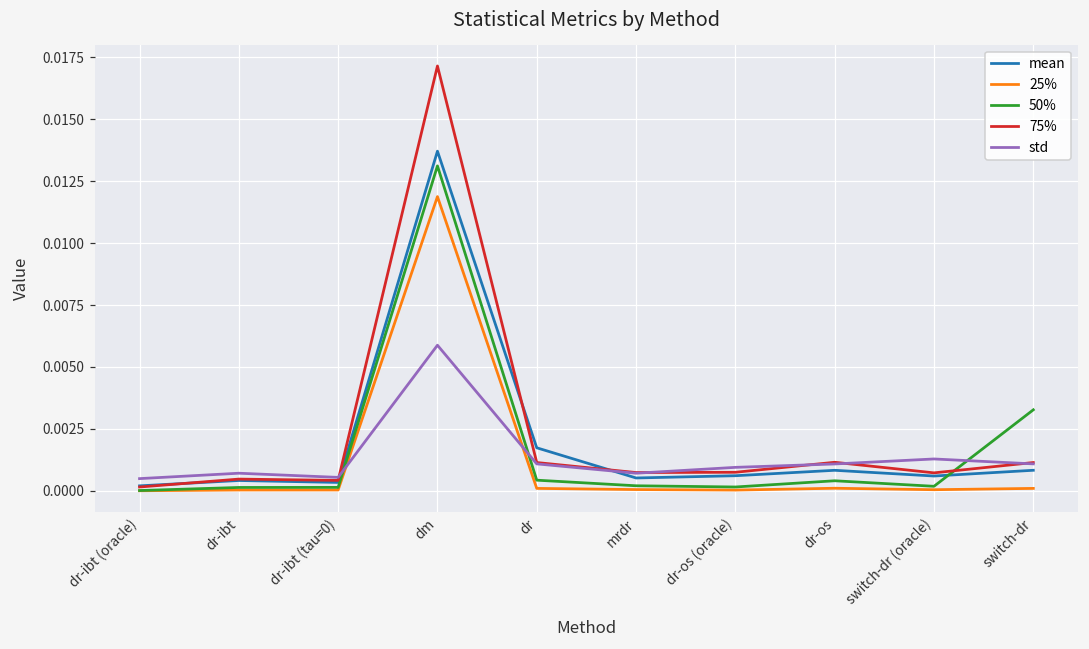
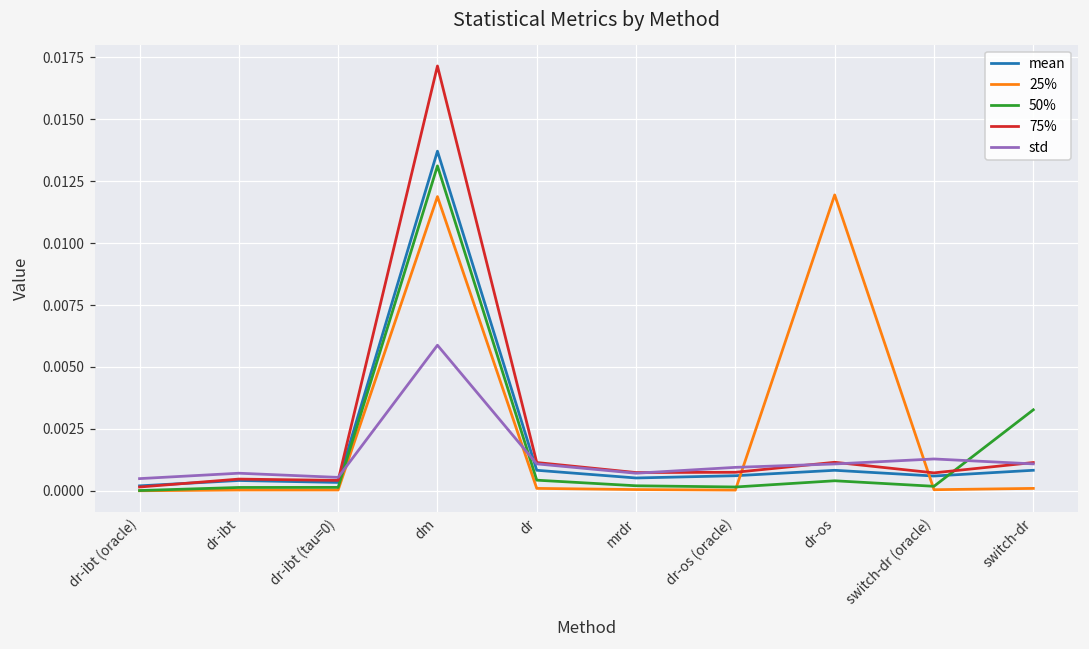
  {
    "mean": {
      "dm": 0.0137,
-     "dr": 0.0017,
+     "dr": 0.0008,
      "mrdr": 0.0005,
      "dr-os (oracle)": 0.0006,
      "dr-os": 0.0008,
      "switch-dr (oracle)": 0.0006,
      "switch-dr": 0.0008
    },
    "25%": {
      "dm": 0.0119,
      "dr": 0.0001,
      "mrdr": 0.0000,
      "dr-os (oracle)": 0.0000,
-     "dr-os": 0.0001,
+     "dr-os": 0.0119,
      "switch-dr (oracle)": 0.0000,
      "switch-dr": 0.0001
    },
    "50%": {
      "dm": 0.0131,
      "dr": 0.0004,
      "mrdr": 0.0002,
      "dr-os (oracle)": 0.0002,
      "dr-os": 0.0004,
      "switch-dr (oracle)": 0.0002,
      "switch-dr": 0.0033
    },
    "75%": {
      "dm": 0.0172,
      "dr-os (oracle)": 0.0007,
      "switch-dr (oracle)": 0.0007
    },
    "std": {
      "dr-ibt (oracle)": 0.0005,
      "dr-ibt": 0.0007,
      "dr-ibt (tau=0)": 0.0005,
      "dm": 0.0059,
      "dr-os (oracle)": 0.0009,
      "switch-dr (oracle)": 0.0013
    }
  }
